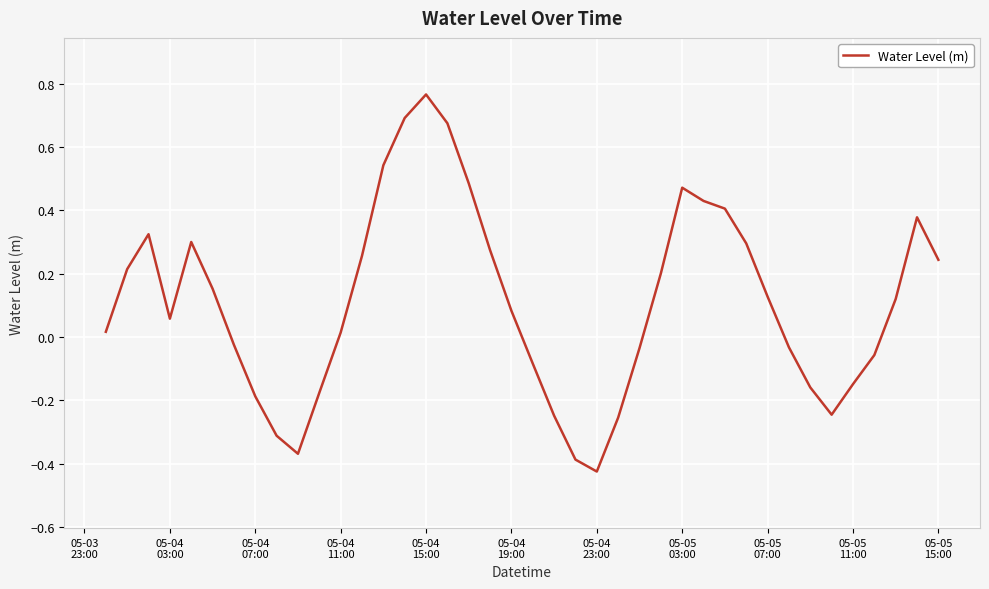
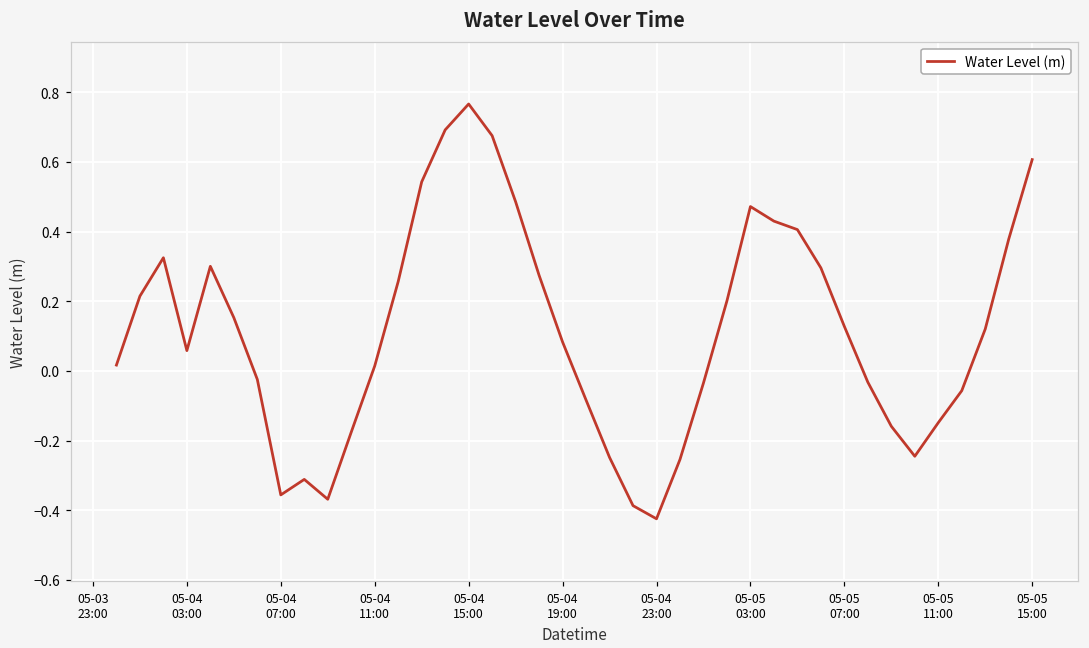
  {
    "05-04 03:00": 0.06,
-   "05-04 07:00": -0.19,
+   "05-04 07:00": -0.36,
    "05-04 11:00": 0.01,
    "05-04 15:00": 0.77,
    "05-04 19:00": 0.08,
    "05-04 23:00": -0.42,
    "05-05 03:00": 0.47,
    "05-05 07:00": 0.13,
    "05-05 11:00": -0.15,
-   "05-05 15:00": 0.24
+   "05-05 15:00": 0.61
  }
